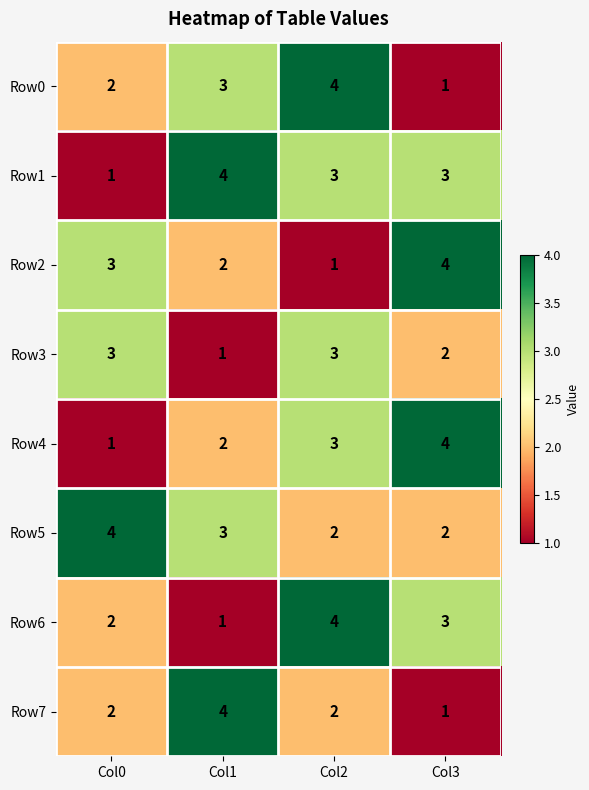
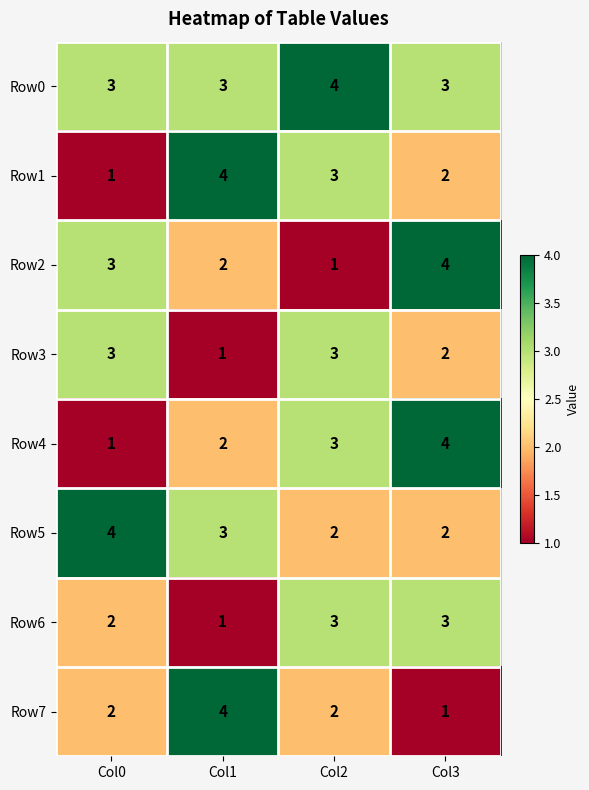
  {
    "Row0": {
-     "Col0": 2,
+     "Col0": 3,
      "Col1": 3,
      "Col2": 4,
-     "Col3": 1
+     "Col3": 3
    },
    "Row1": {
      "Col0": 1,
      "Col1": 4,
      "Col2": 3,
-     "Col3": 3
+     "Col3": 2
    },
    "Row2": {
      "Col0": 3,
      "Col1": 2,
      "Col2": 1,
      "Col3": 4
    },
    "Row3": {
      "Col0": 3,
      "Col1": 1,
      "Col2": 3,
      "Col3": 2
    },
    "Row4": {
      "Col0": 1,
      "Col1": 2,
      "Col2": 3,
      "Col3": 4
    },
    "Row5": {
      "Col0": 4,
      "Col1": 3,
      "Col2": 2,
      "Col3": 2
    },
    "Row6": {
      "Col0": 2,
      "Col1": 1,
-     "Col2": 4,
+     "Col2": 3,
      "Col3": 3
    },
    "Row7": {
      "Col0": 2,
      "Col1": 4,
      "Col2": 2,
      "Col3": 1
    }
  }
